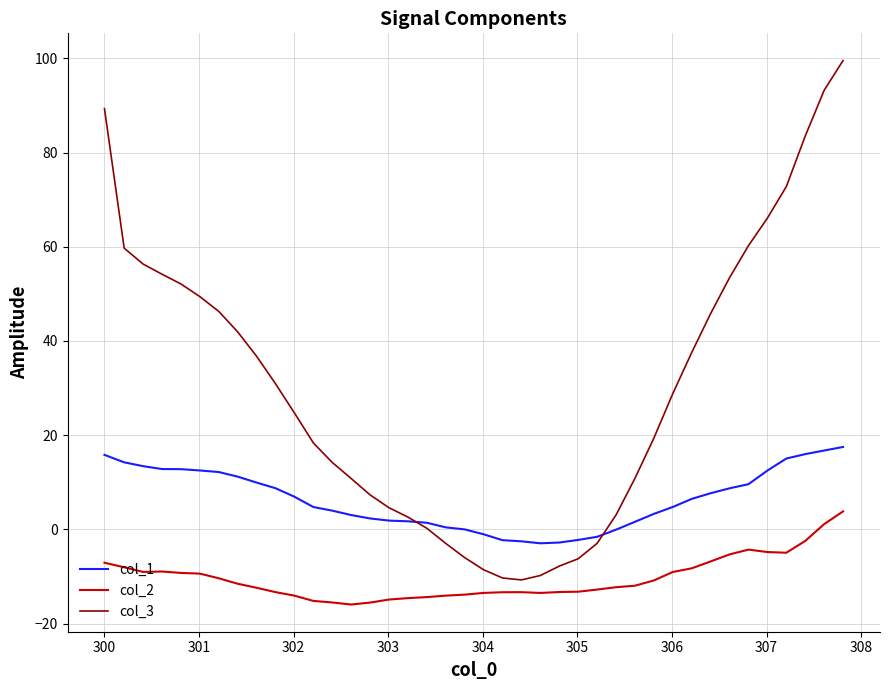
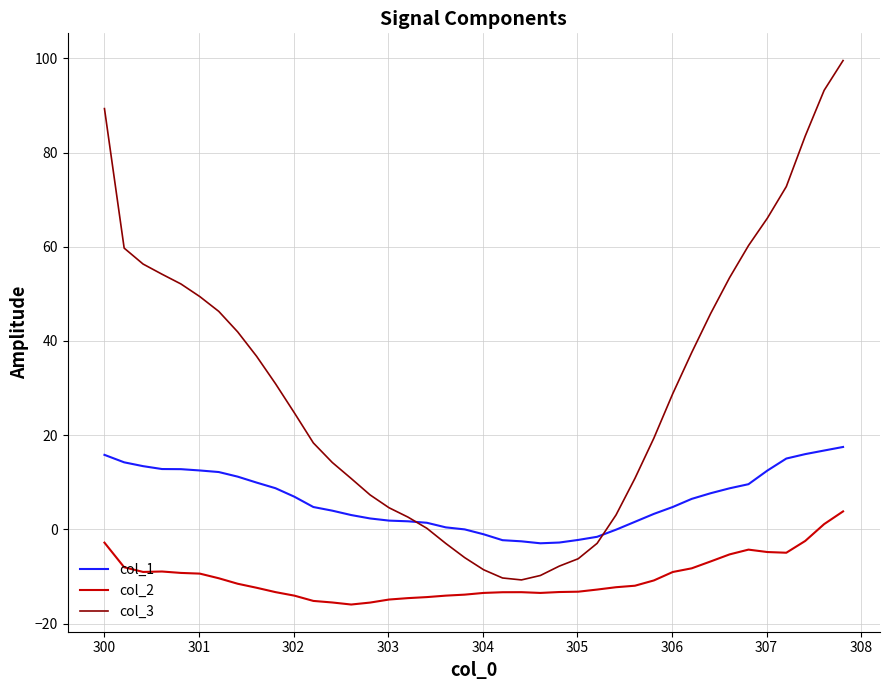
  {
    "col_1": {
      "300": 16
    },
    "col_2": {
-     "300": -7
+     "300": -3
    },
    "col_3": {
      "300": 89
    }
  }
